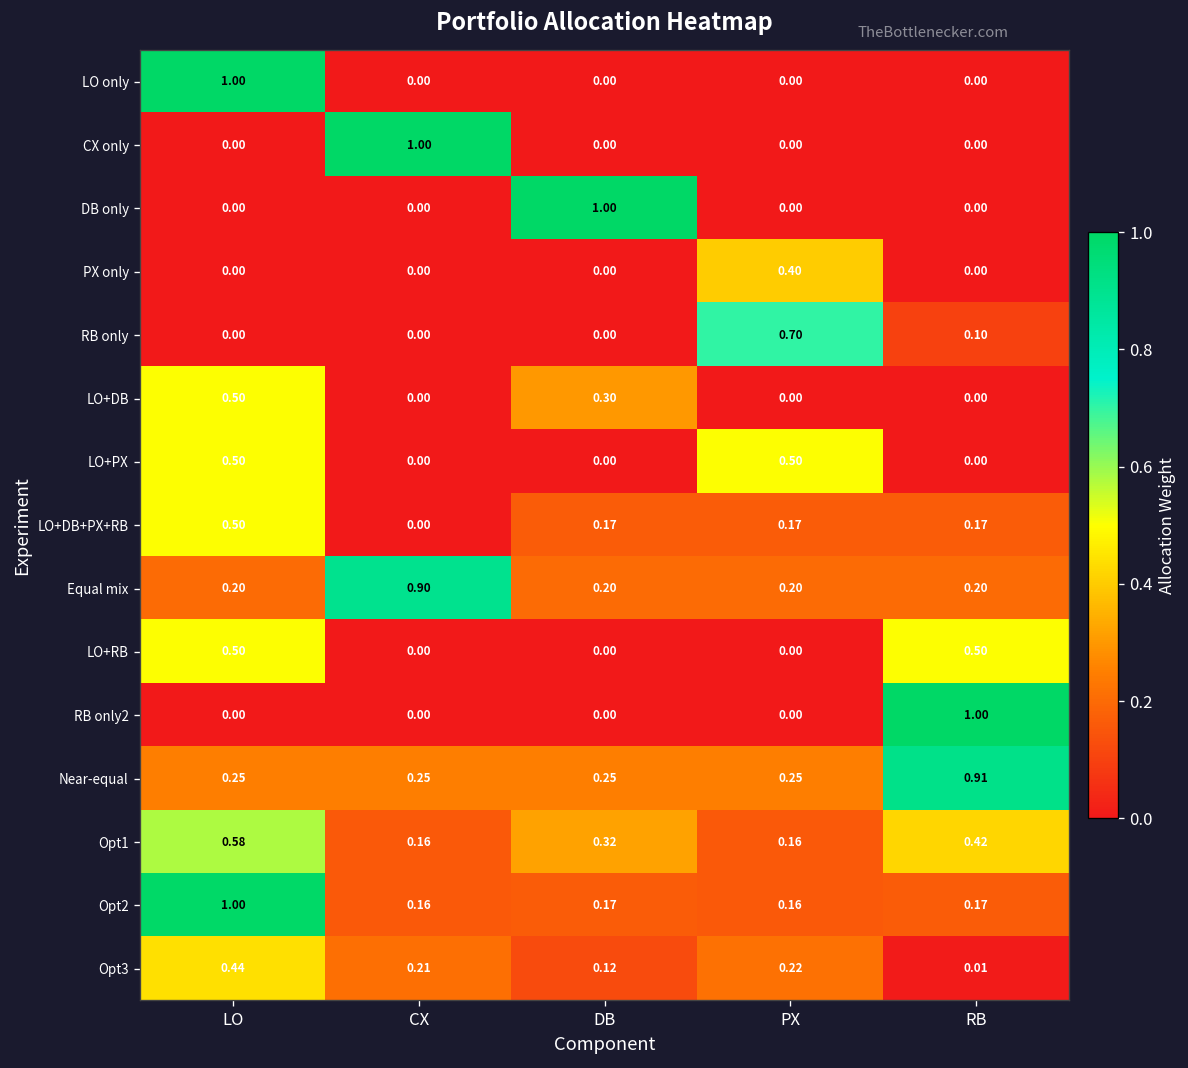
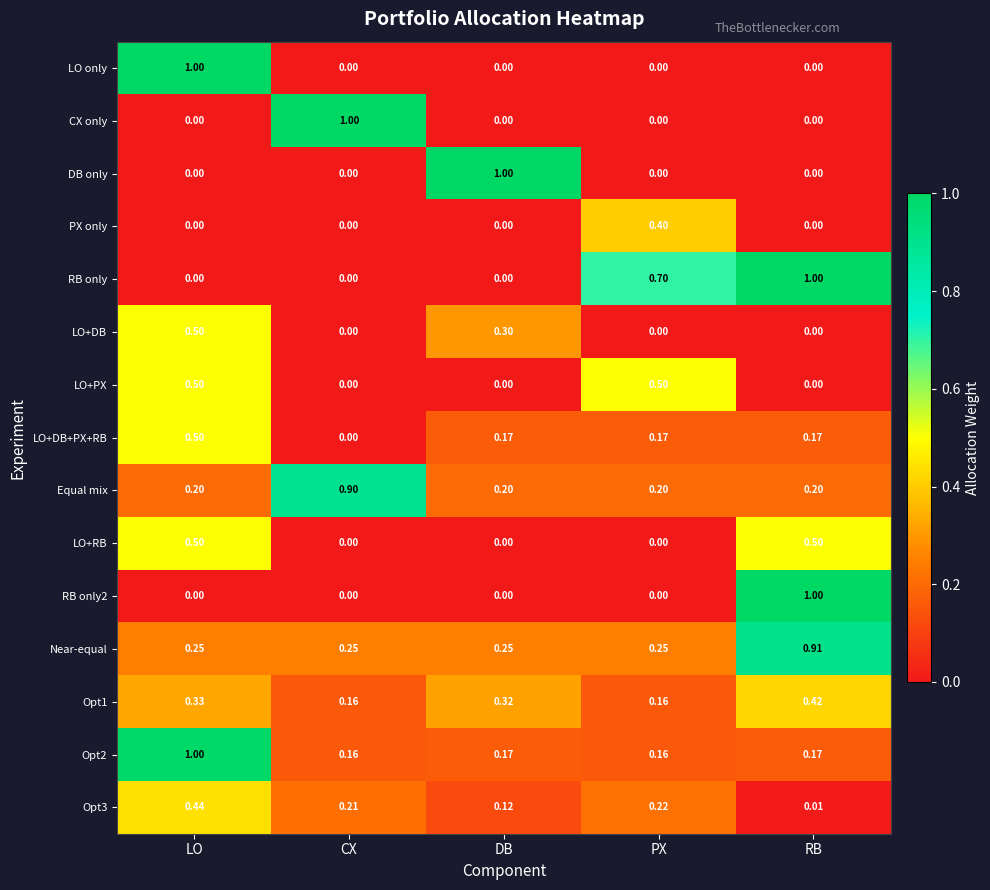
  {
    "LO only": {
      "LO": 1.00,
      "CX": 0.00,
      "DB": 0.00,
      "PX": 0.00,
      "RB": 0.00
    },
    "CX only": {
      "LO": 0.00,
      "CX": 1.00,
      "DB": 0.00,
      "PX": 0.00,
      "RB": 0.00
    },
    "DB only": {
      "LO": 0.00,
      "CX": 0.00,
      "DB": 1.00,
      "PX": 0.00,
      "RB": 0.00
    },
    "PX only": {
      "LO": 0.00,
      "CX": 0.00,
      "DB": 0.00,
      "PX": 0.40,
      "RB": 0.00
    },
    "RB only": {
      "LO": 0.00,
      "CX": 0.00,
      "DB": 0.00,
      "PX": 0.70,
-     "RB": 0.10
+     "RB": 1.00
    },
    "LO+DB": {
      "LO": 0.50,
      "CX": 0.00,
      "DB": 0.30,
      "PX": 0.00,
      "RB": 0.00
    },
    "LO+PX": {
      "LO": 0.50,
      "CX": 0.00,
      "DB": 0.00,
      "PX": 0.50,
      "RB": 0.00
    },
    "LO+DB+PX+RB": {
      "LO": 0.50,
      "CX": 0.00,
      "DB": 0.17,
      "PX": 0.17,
      "RB": 0.17
    },
    "Equal mix": {
      "LO": 0.20,
      "CX": 0.90,
      "DB": 0.20,
      "PX": 0.20,
      "RB": 0.20
    },
    "LO+RB": {
      "LO": 0.50,
      "CX": 0.00,
      "DB": 0.00,
      "PX": 0.00,
      "RB": 0.50
    },
    "RB only2": {
      "LO": 0.00,
      "CX": 0.00,
      "DB": 0.00,
      "PX": 0.00,
      "RB": 1.00
    },
    "Near-equal": {
      "LO": 0.25,
      "CX": 0.25,
      "DB": 0.25,
      "PX": 0.25,
      "RB": 0.91
    },
    "Opt1": {
-     "LO": 0.58,
+     "LO": 0.33,
      "CX": 0.16,
      "DB": 0.32,
      "PX": 0.16,
      "RB": 0.42
    },
    "Opt2": {
      "LO": 1.00,
      "CX": 0.16,
      "DB": 0.17,
      "PX": 0.16,
      "RB": 0.17
    },
    "Opt3": {
      "LO": 0.44,
      "CX": 0.21,
      "DB": 0.12,
      "PX": 0.22,
      "RB": 0.01
    }
  }
